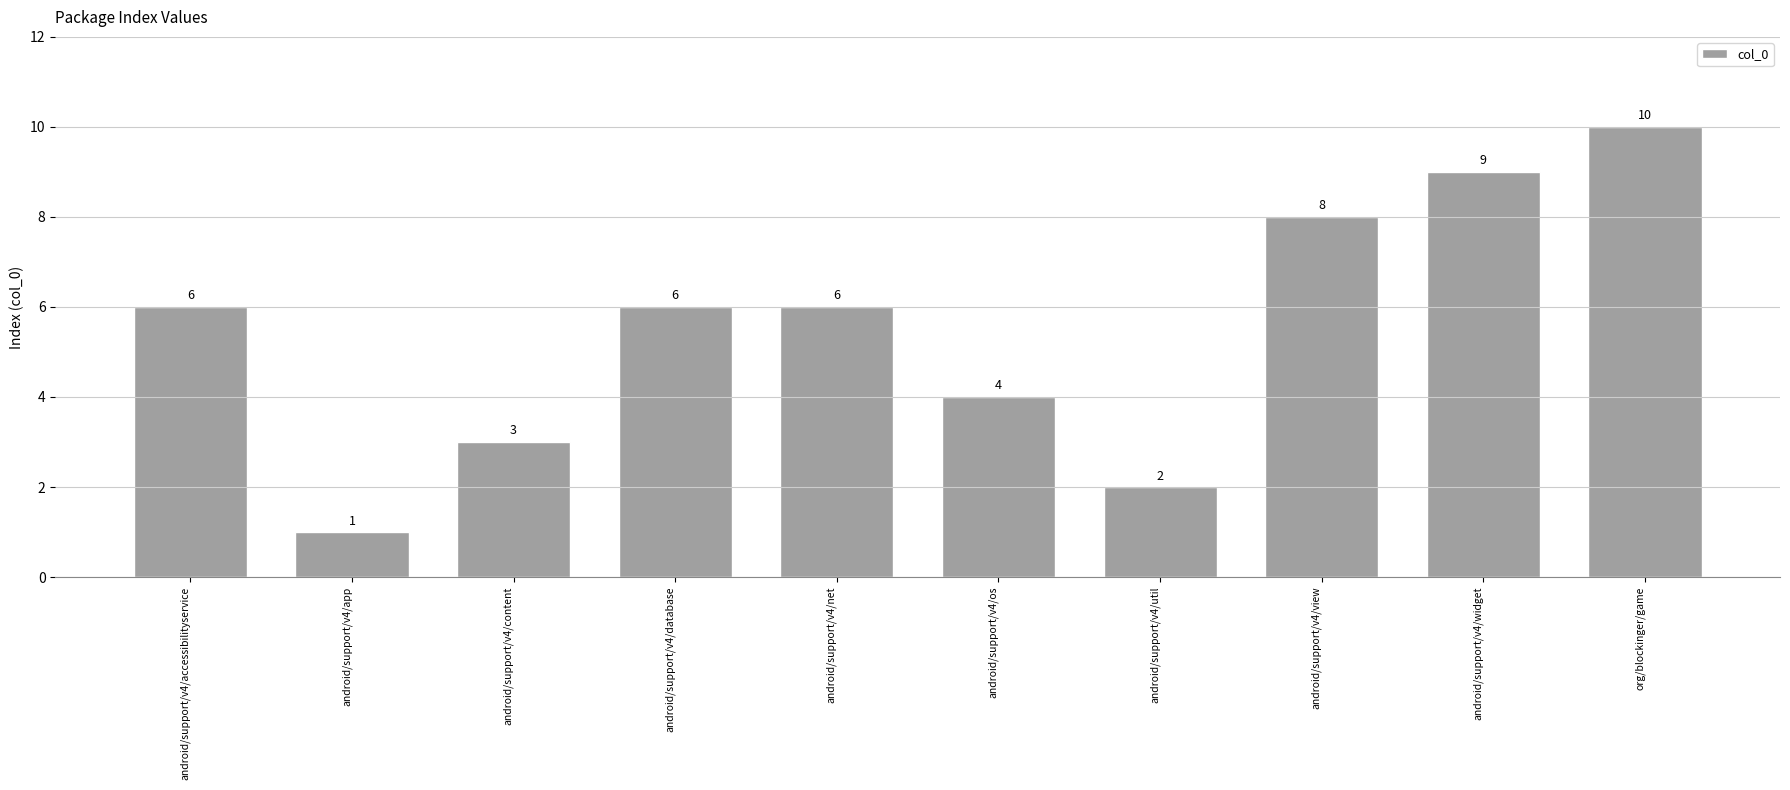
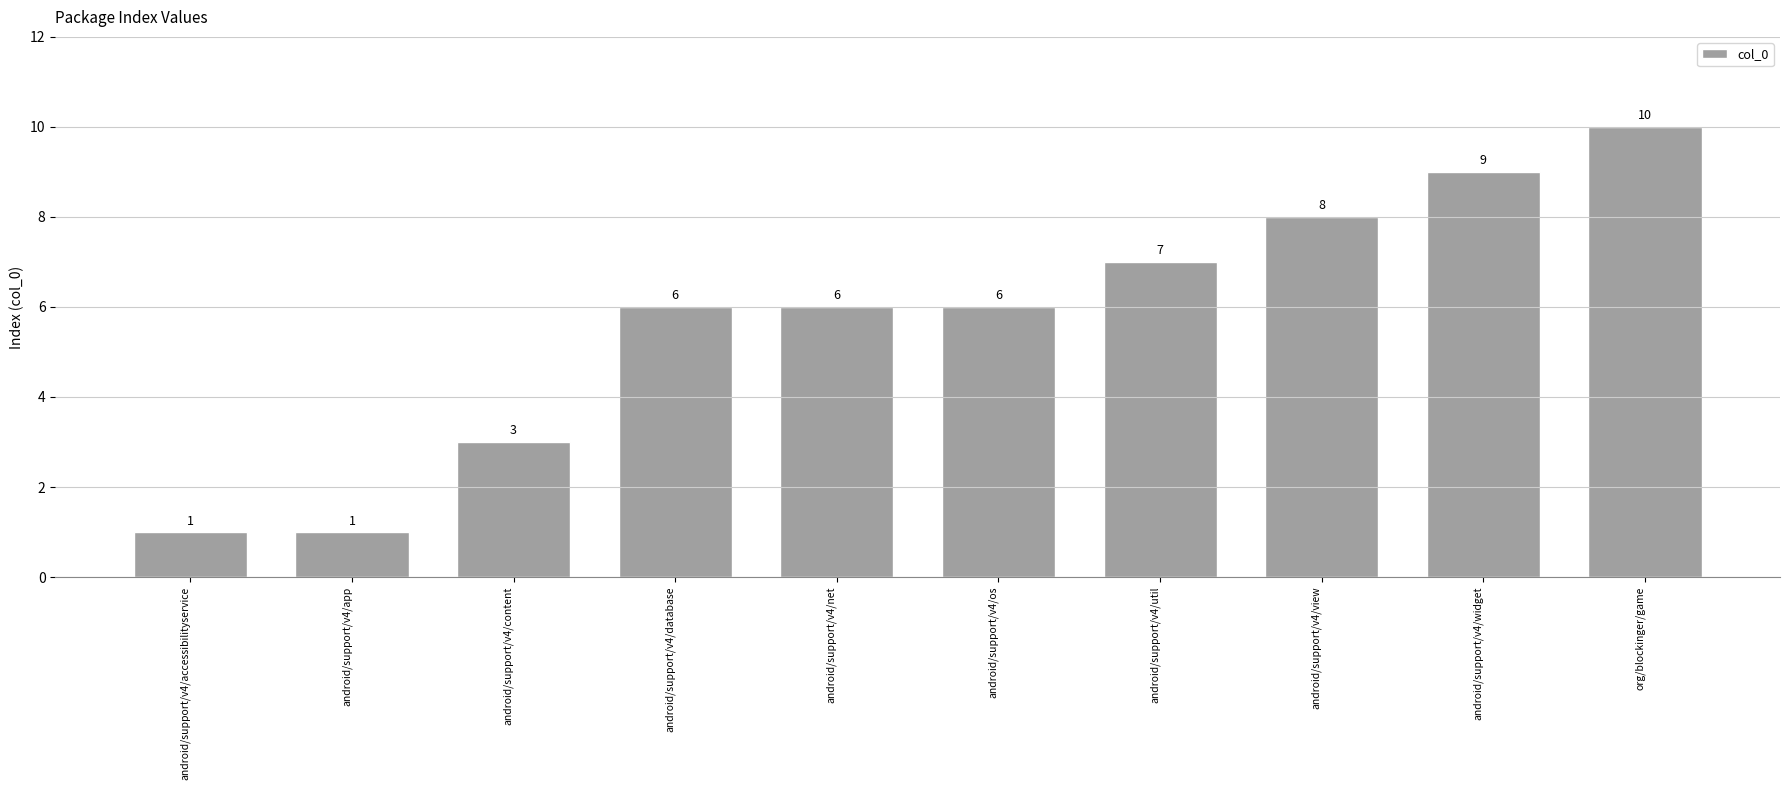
  {
-   "android/support/v4/accessibilityservice": 6,
+   "android/support/v4/accessibilityservice": 1,
    "android/support/v4/app": 1,
    "android/support/v4/content": 3,
    "android/support/v4/database": 6,
    "android/support/v4/net": 6,
-   "android/support/v4/os": 4,
-   "android/support/v4/util": 2,
+   "android/support/v4/os": 6,
+   "android/support/v4/util": 7,
    "android/support/v4/view": 8,
    "android/support/v4/widget": 9,
    "org/blockinger/game": 10
  }
